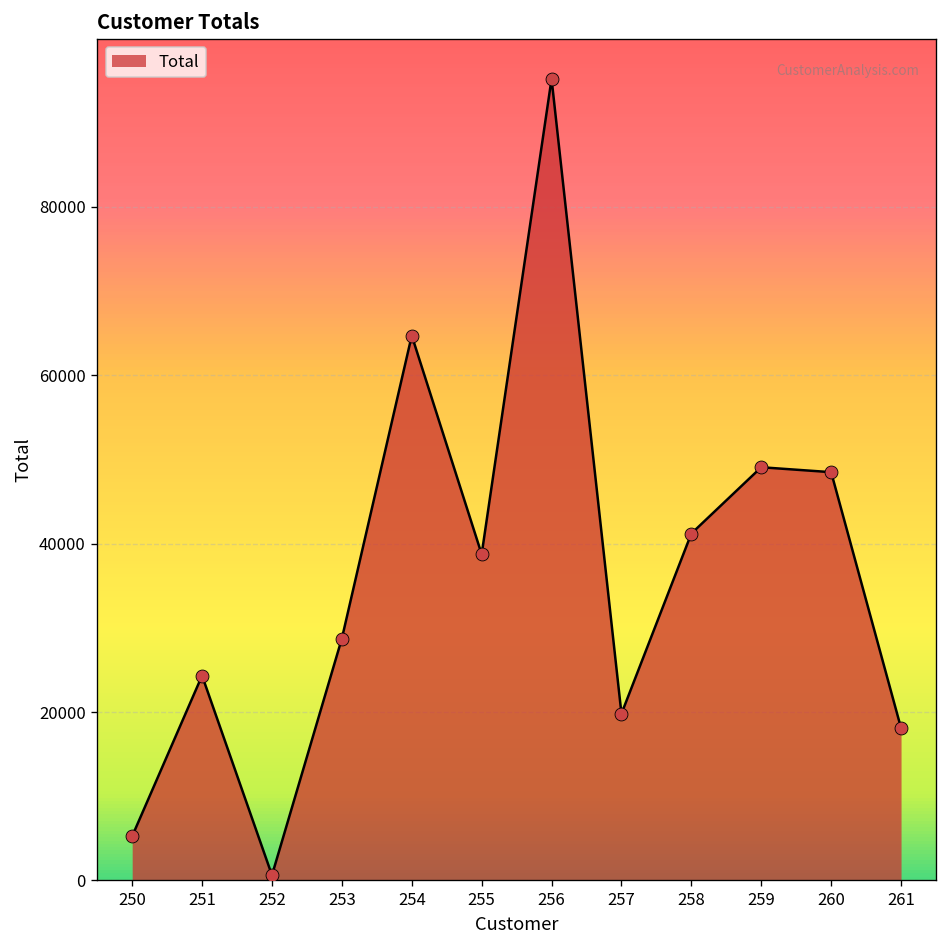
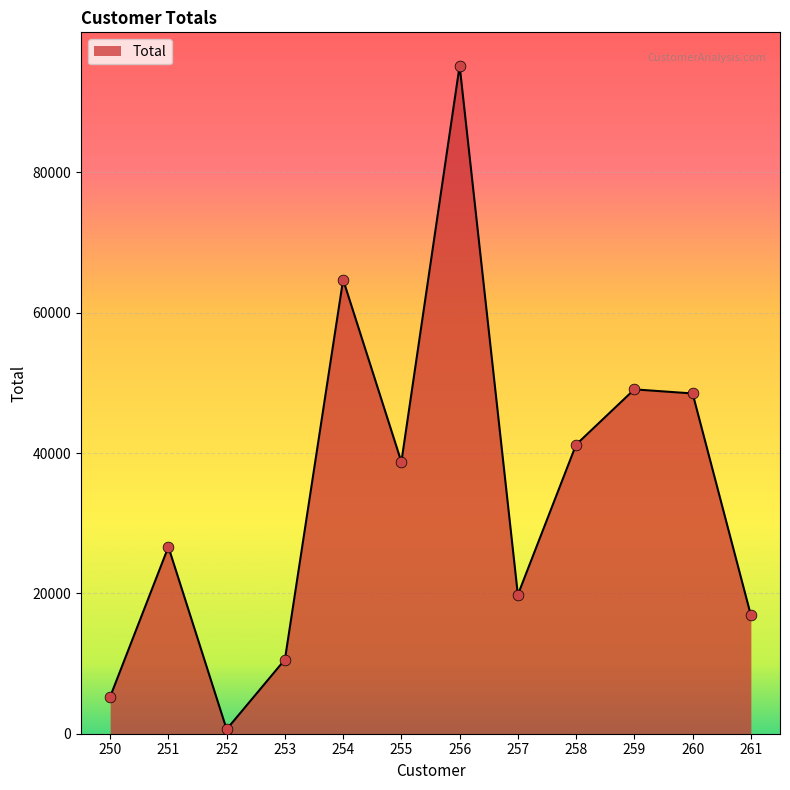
  {
    "250": 5000,
-   "251": 24000,
+   "251": 27000,
    "252": 1000,
-   "253": 29000,
+   "253": 11000,
    "254": 65000,
    "255": 39000,
    "256": 95000,
    "257": 20000,
    "258": 41000,
    "259": 49000,
    "260": 48000,
-   "261": 18000
+   "261": 17000
  }
